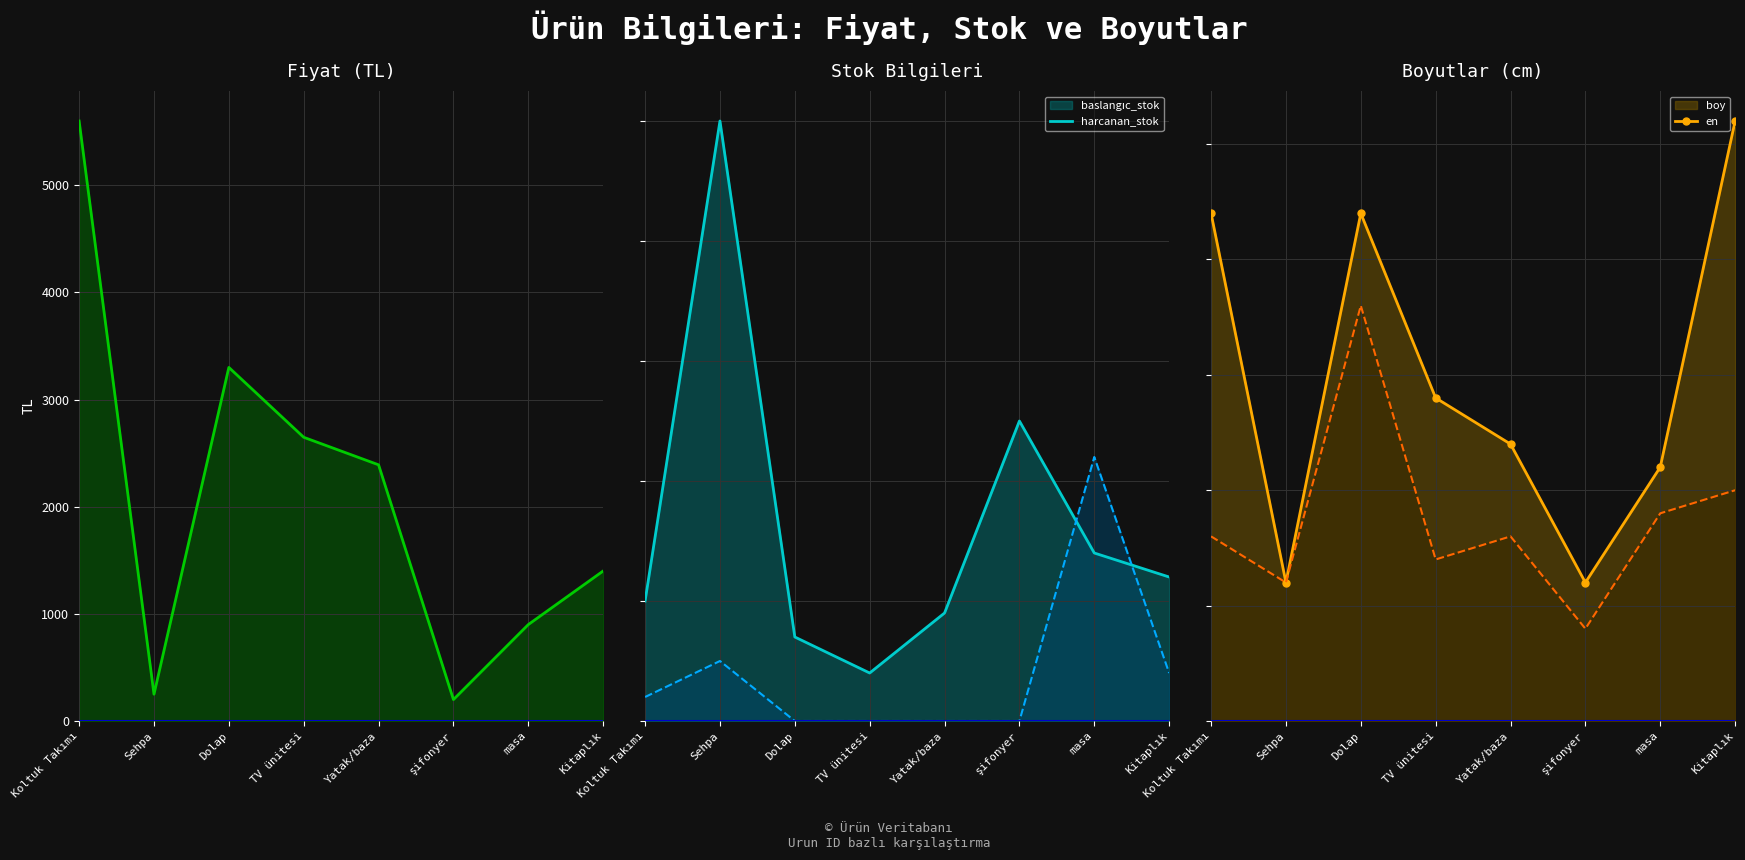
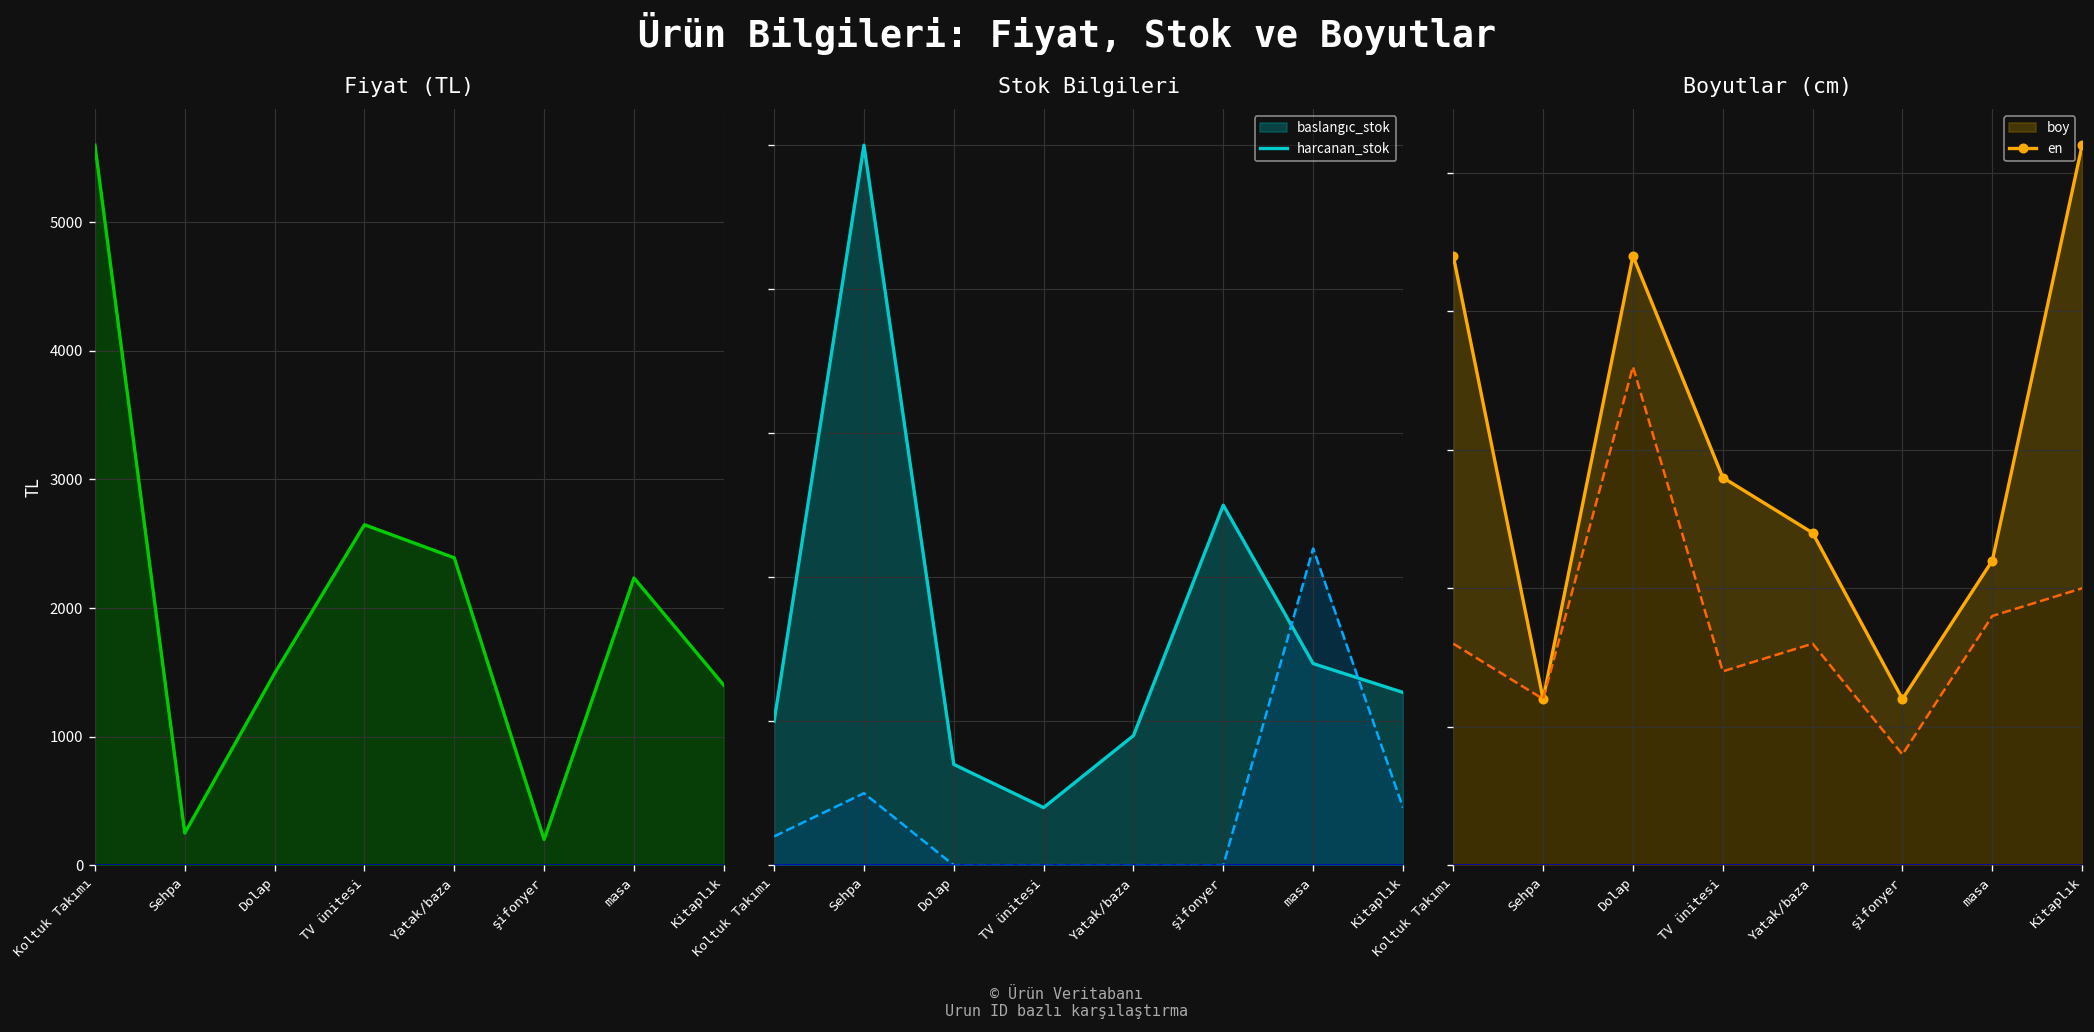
  {
    "Fiyat (TL)": {
      "Koltuk Takımı": 5600,
      "Sehpa": 250,
-     "Dolap": 3300,
+     "Dolap": 1490,
      "TV ünitesi": 2650,
      "Yatak/baza": 2390,
      "şifonyer": 200,
-     "masa": 900,
+     "masa": 2230,
      "Kitaplık": 1400
    }
  }
